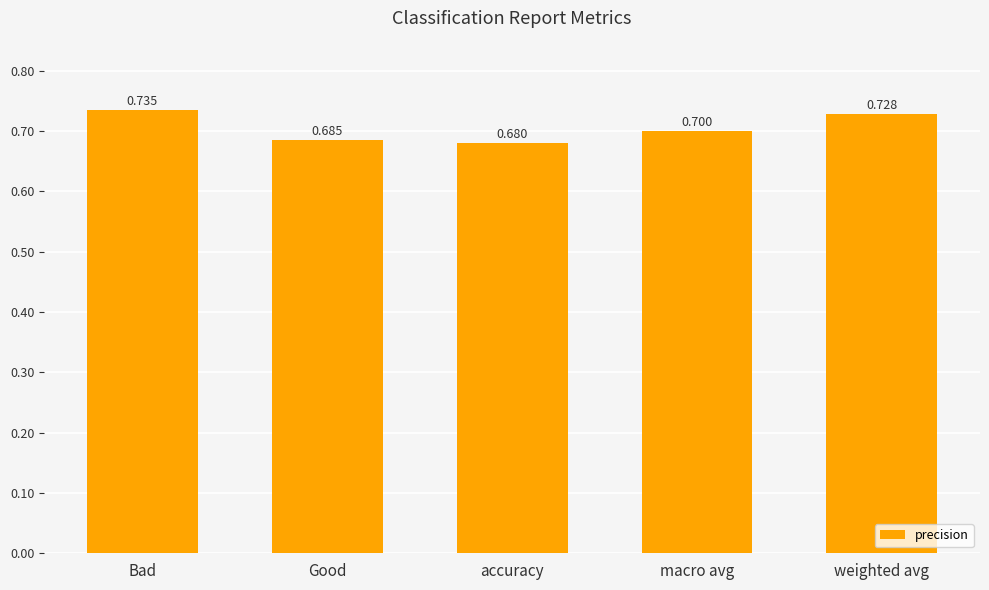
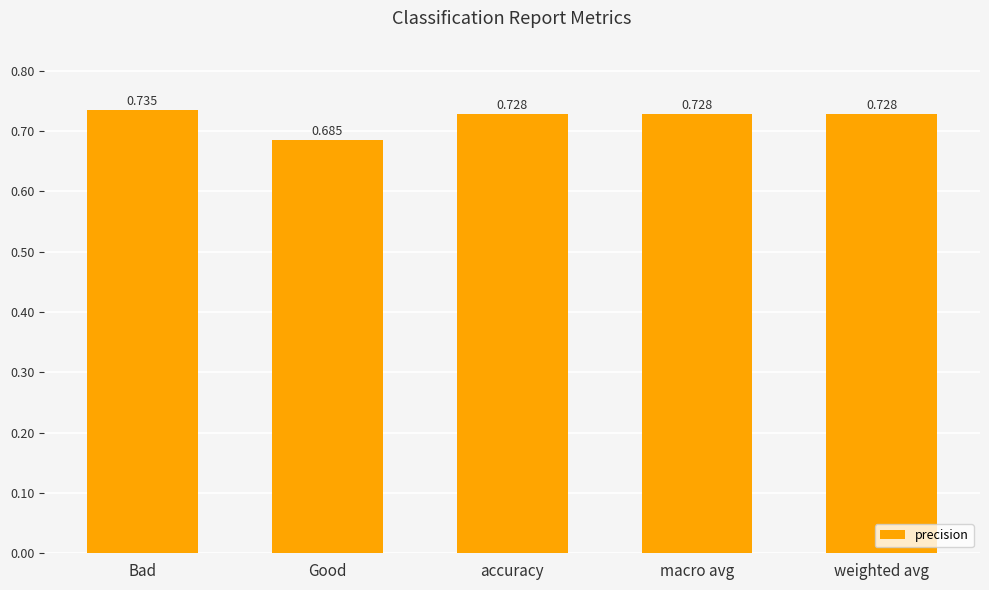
  {
    "Bad": 0.735,
    "Good": 0.685,
-   "accuracy": 0.680,
-   "macro avg": 0.700,
+   "accuracy": 0.728,
+   "macro avg": 0.728,
    "weighted avg": 0.728
  }
